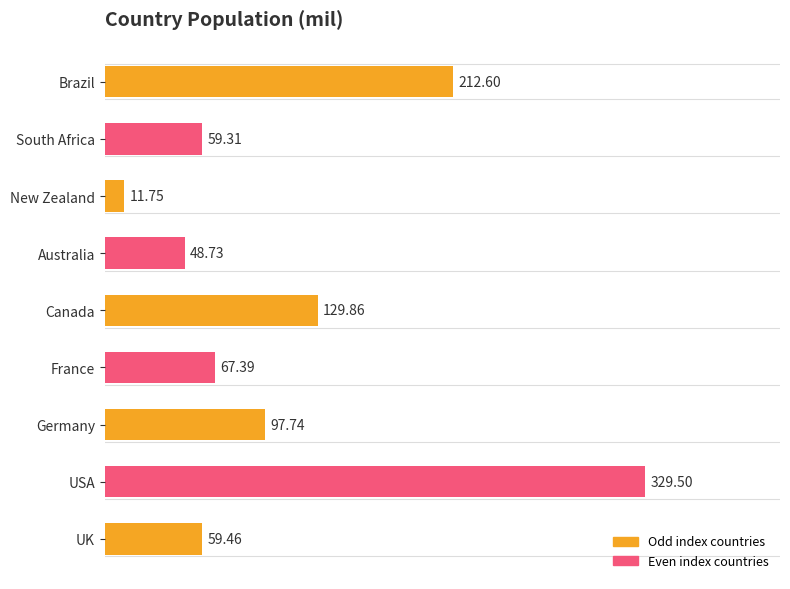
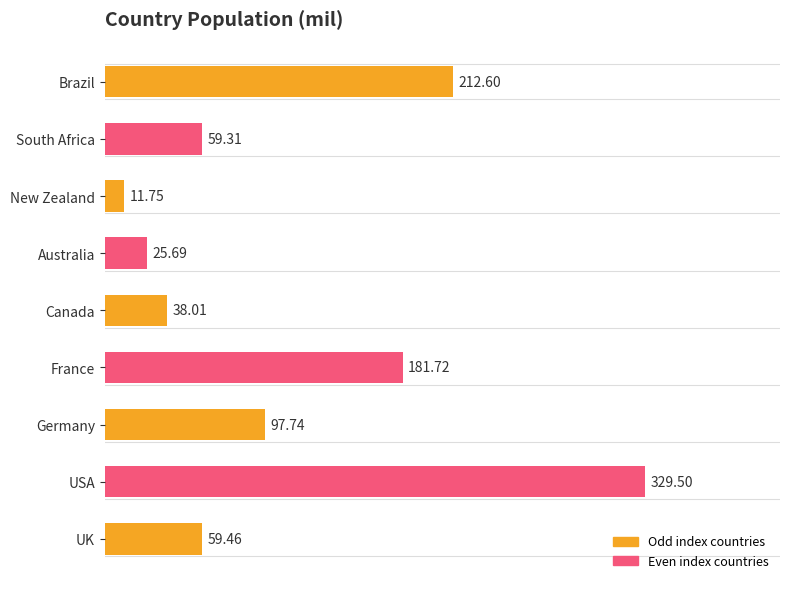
  {
    "Brazil": 212.60,
    "South Africa": 59.31,
    "New Zealand": 11.75,
-   "Australia": 48.73,
-   "Canada": 129.86,
-   "France": 67.39,
+   "Australia": 25.69,
+   "Canada": 38.01,
+   "France": 181.72,
    "Germany": 97.74,
    "USA": 329.50,
    "UK": 59.46
  }
